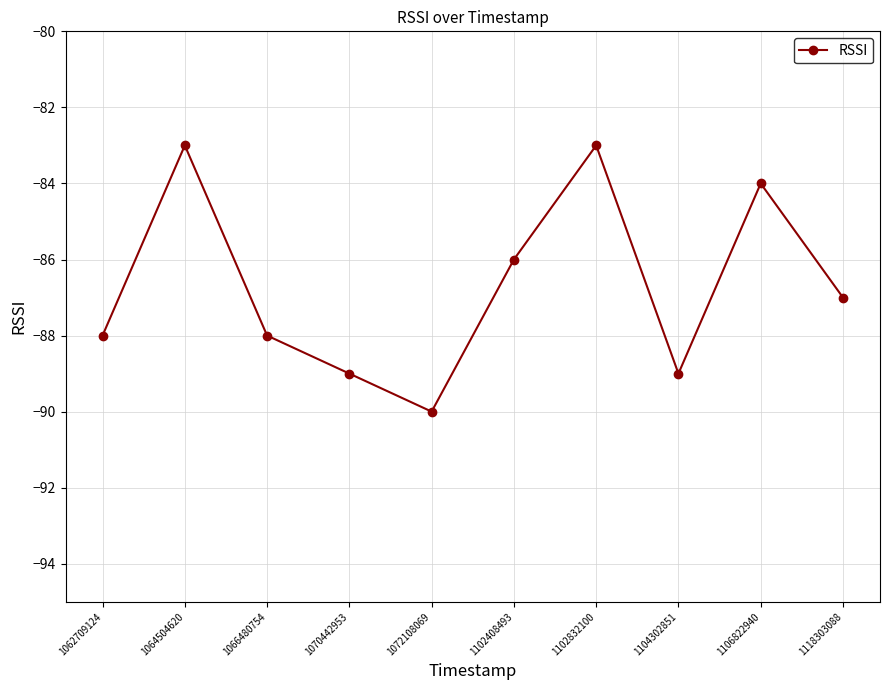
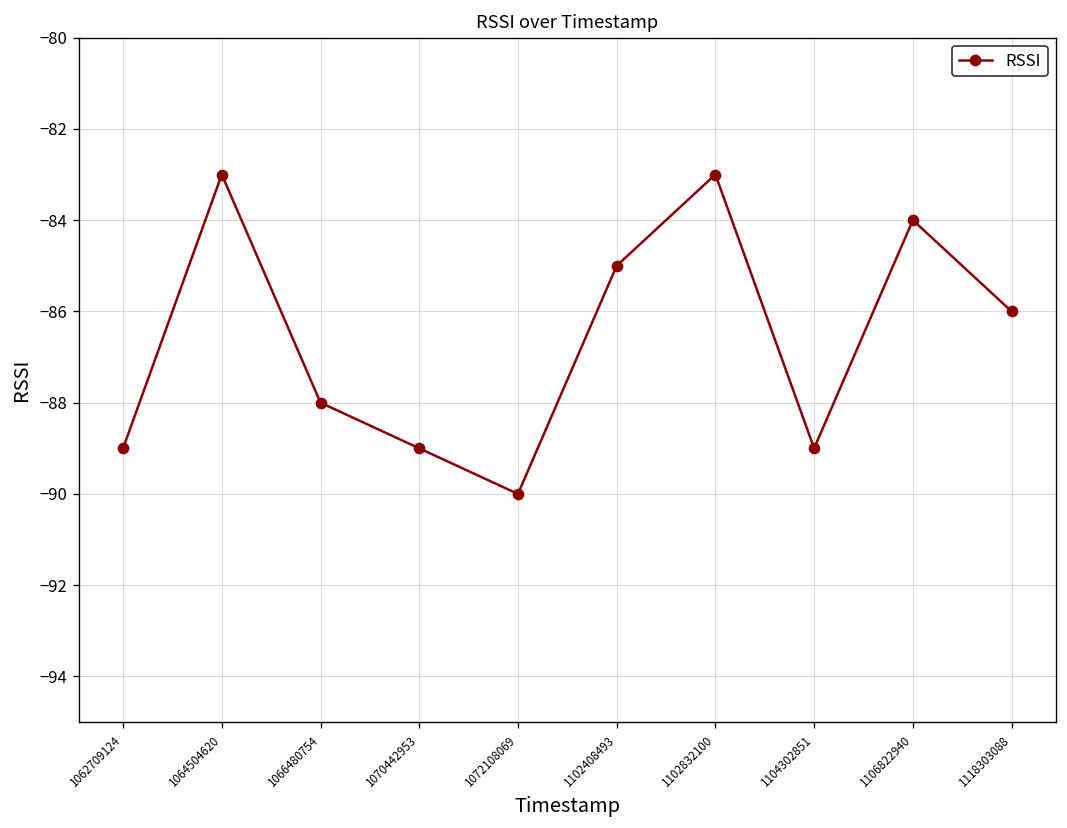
  {
-   "1062709124": -88,
+   "1062709124": -89,
    "1064504620": -83,
    "1066480754": -88,
    "1070442953": -89,
    "1072108069": -90,
-   "1102408493": -86,
+   "1102408493": -85,
    "1102832100": -83,
    "1104302851": -89,
    "1106822940": -84,
-   "1118303088": -87
+   "1118303088": -86
  }
